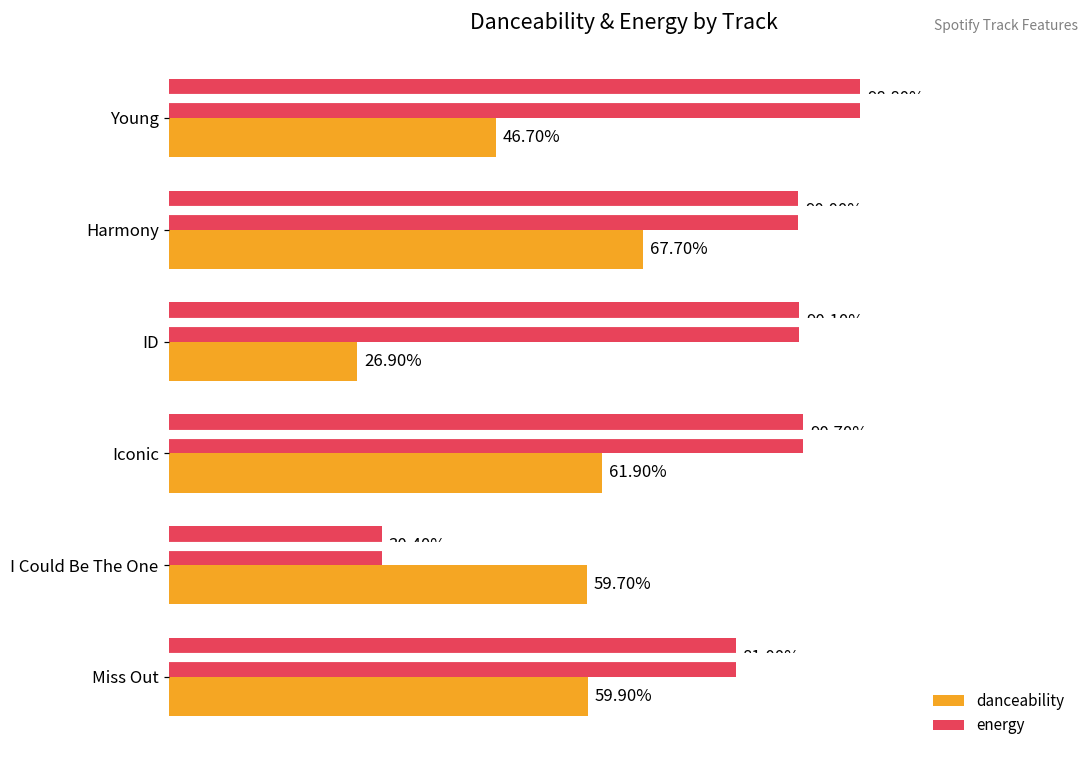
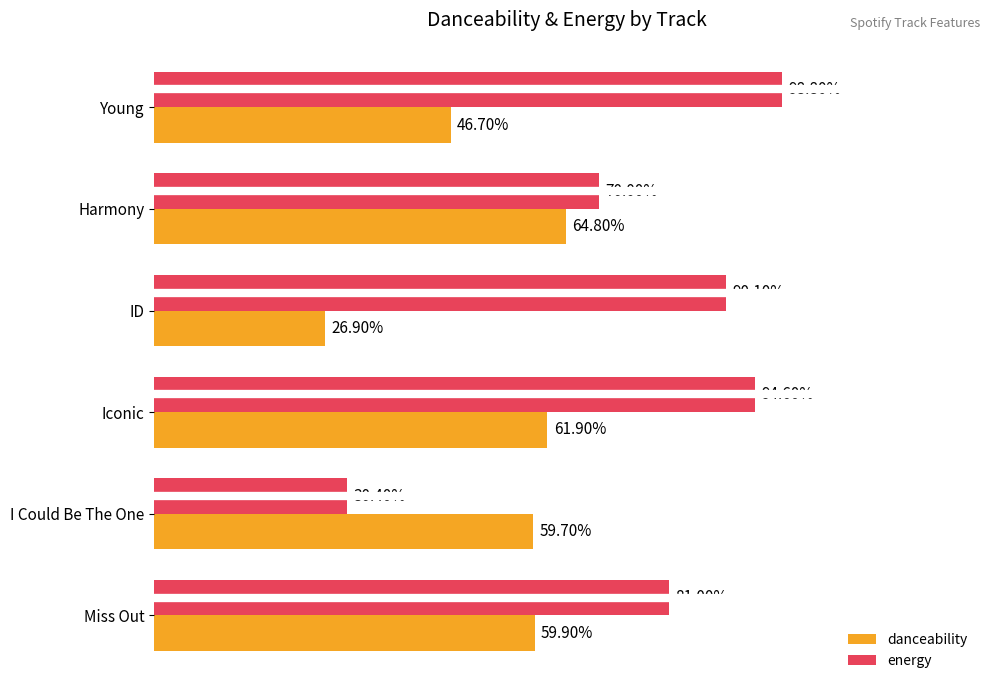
  {
    "danceability": {
      "Young": "46.70%",
-     "Harmony": "67.70%",
+     "Harmony": "64.80%",
      "ID": "26.90%",
      "Iconic": "61.90%",
      "I Could Be The One": "59.70%",
      "Miss Out": "59.90%"
    },
    "energy": {
      "Young": "98.80%",
-     "Harmony": "90.00%",
+     "Harmony": "70.00%",
      "ID": "90.10%",
-     "Iconic": "90.70%",
+     "Iconic": "94.60%",
      "I Could Be The One": "30.40%",
      "Miss Out": "81.00%"
    }
  }
